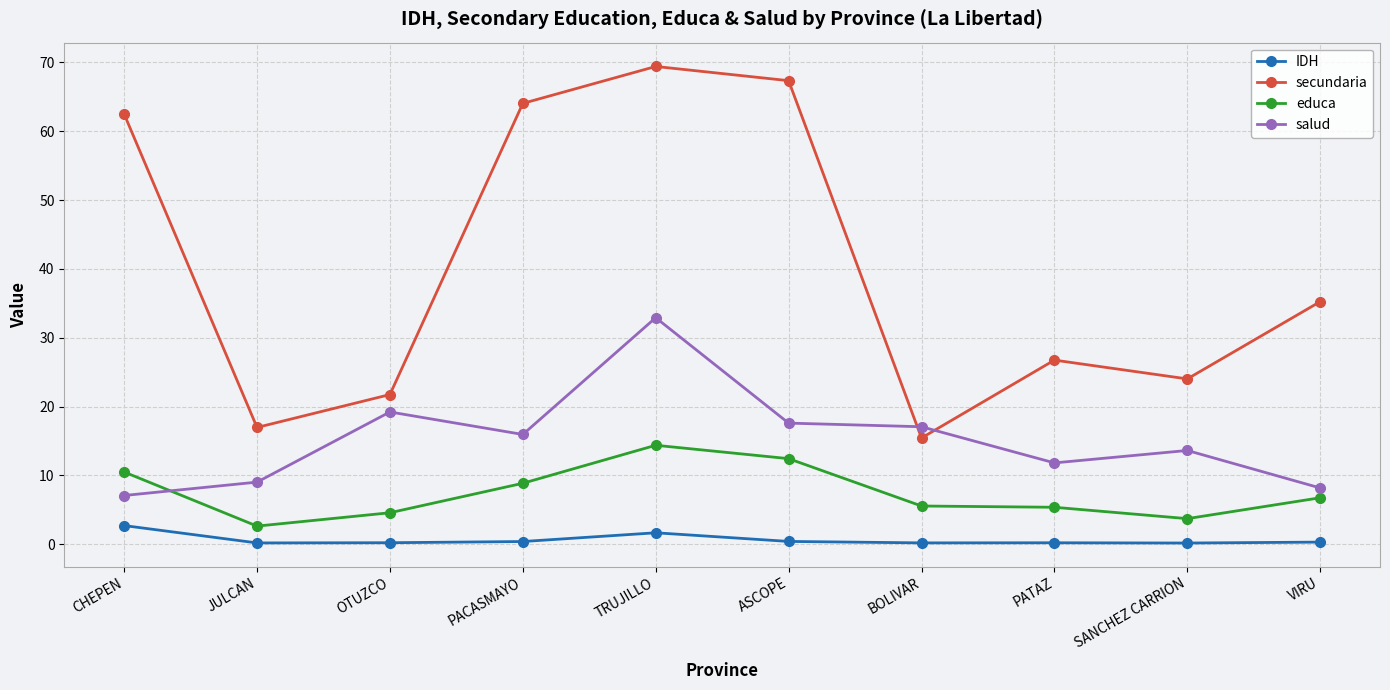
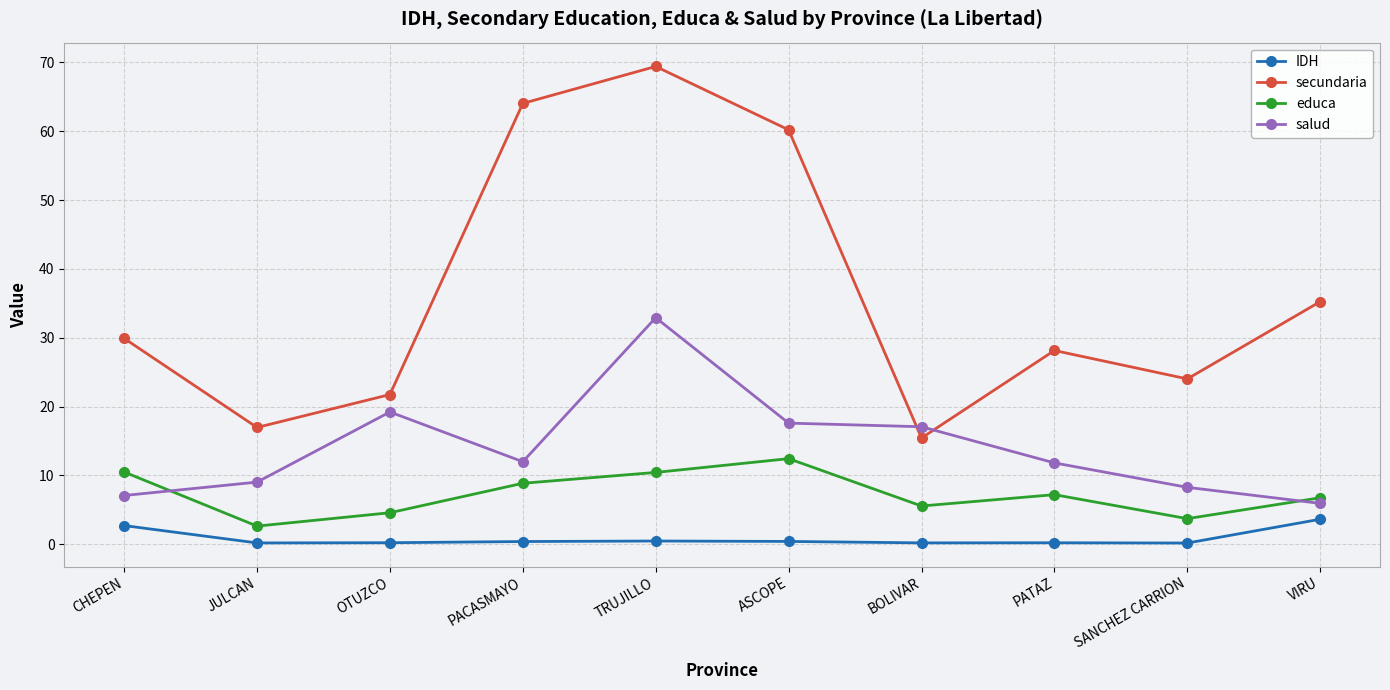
  {
    "IDH": {
      "CHEPEN": 3,
      "JULCAN": 0,
      "OTUZCO": 0,
      "PACASMAYO": 0,
-     "TRUJILLO": 2,
+     "TRUJILLO": 0,
      "ASCOPE": 0,
      "BOLIVAR": 0,
      "PATAZ": 0,
      "SANCHEZ CARRION": 0,
-     "VIRU": 0
+     "VIRU": 4
    },
    "secundaria": {
-     "CHEPEN": 63,
+     "CHEPEN": 30,
      "JULCAN": 17,
      "OTUZCO": 22,
      "PACASMAYO": 64,
      "TRUJILLO": 69,
-     "ASCOPE": 67,
+     "ASCOPE": 60,
      "BOLIVAR": 15,
-     "PATAZ": 27,
+     "PATAZ": 28,
      "SANCHEZ CARRION": 24,
      "VIRU": 35
    },
    "educa": {
      "CHEPEN": 10,
      "JULCAN": 3,
      "OTUZCO": 5,
      "PACASMAYO": 9,
-     "TRUJILLO": 14,
+     "TRUJILLO": 10,
      "ASCOPE": 12,
      "BOLIVAR": 6,
-     "PATAZ": 5,
+     "PATAZ": 7,
      "SANCHEZ CARRION": 4,
      "VIRU": 7
    },
    "salud": {
      "CHEPEN": 7,
      "JULCAN": 9,
      "OTUZCO": 19,
-     "PACASMAYO": 16,
+     "PACASMAYO": 12,
      "TRUJILLO": 33,
      "ASCOPE": 18,
      "BOLIVAR": 17,
      "PATAZ": 12,
-     "SANCHEZ CARRION": 14,
-     "VIRU": 8
+     "SANCHEZ CARRION": 8,
+     "VIRU": 6
    }
  }
